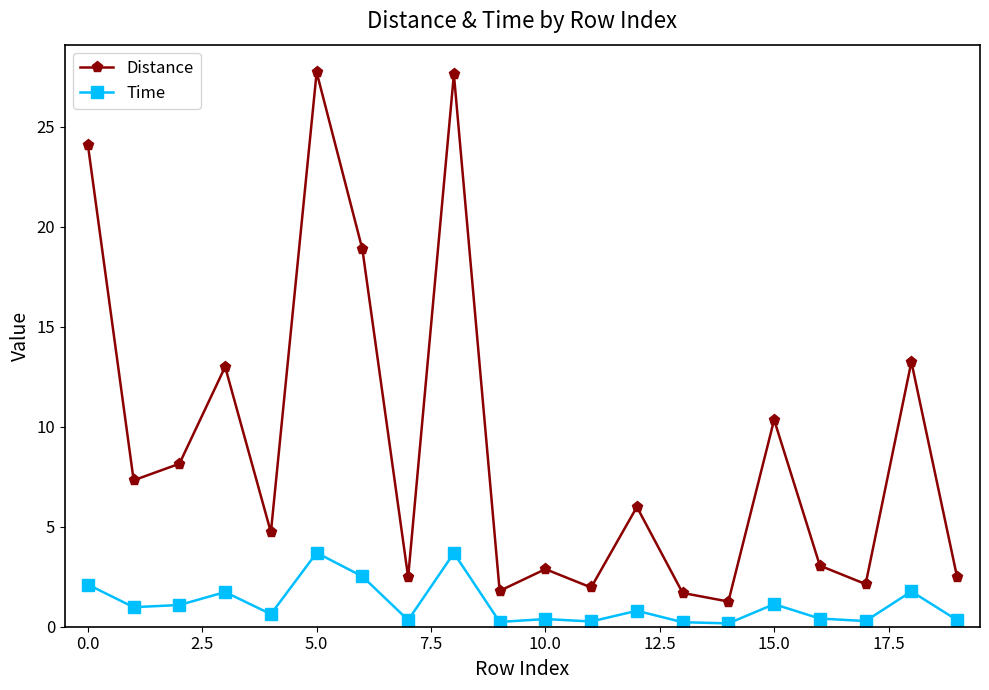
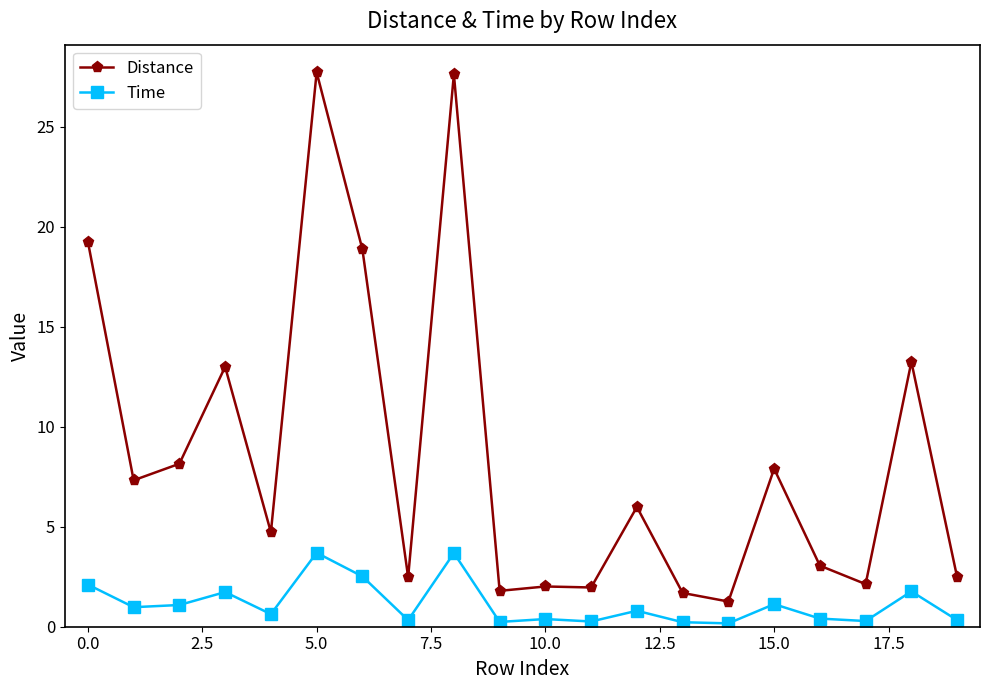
  {
    "Distance": {
-     "0.0": 24.1,
+     "0.0": 19.2,
      "5.0": 27.7,
-     "10.0": 2.9,
-     "15.0": 10.3
+     "10.0": 2.0,
+     "15.0": 7.9
    },
    "Time": {
      "0.0": 2.1,
      "5.0": 3.7,
      "10.0": 0.4,
      "15.0": 1.1
    }
  }
